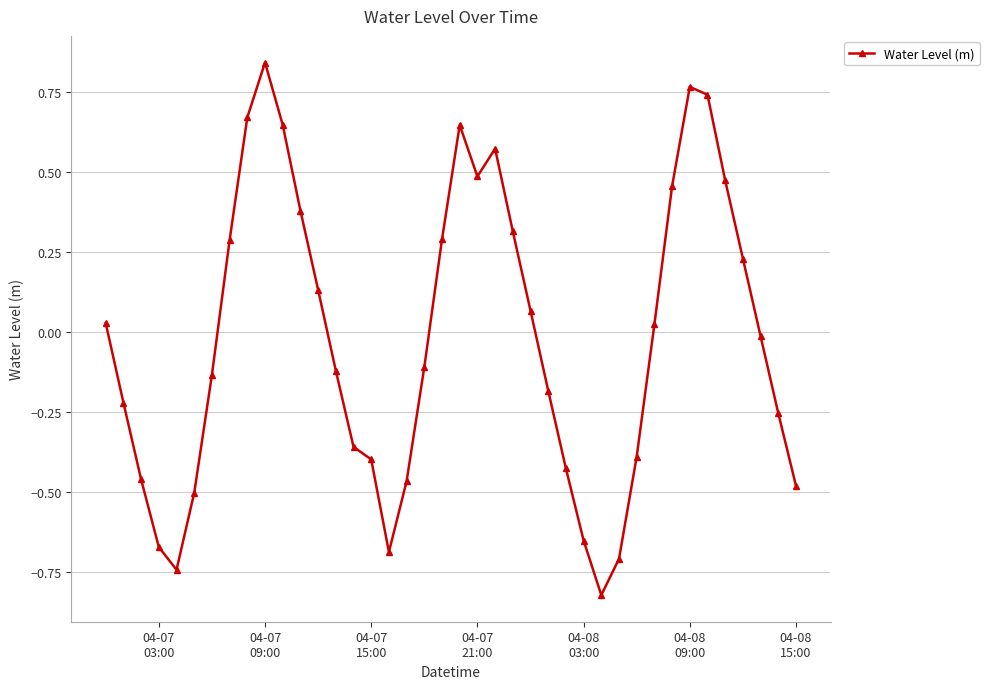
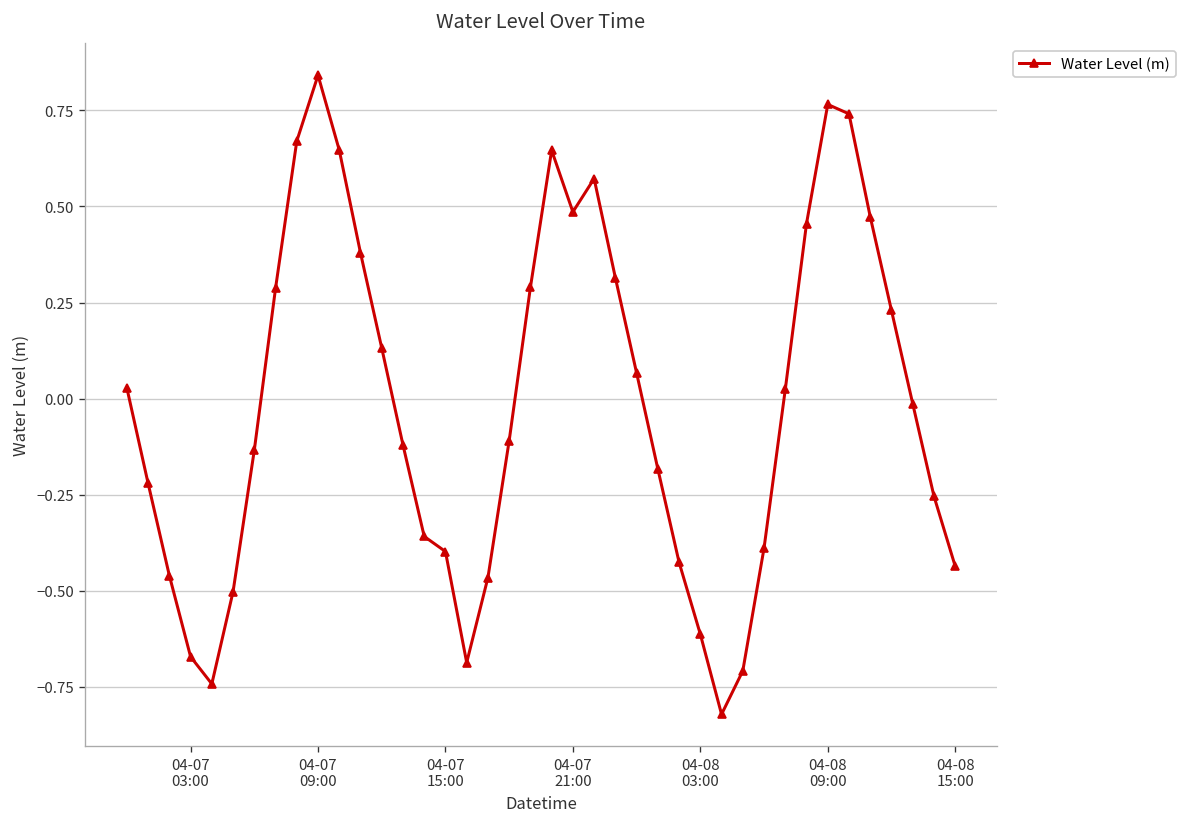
  {
    "04-07 03:00": -0.67,
    "04-07 09:00": 0.84,
    "04-07 15:00": -0.40,
    "04-07 21:00": 0.49,
-   "04-08 03:00": -0.65,
+   "04-08 03:00": -0.61,
    "04-08 09:00": 0.77,
-   "04-08 15:00": -0.48
+   "04-08 15:00": -0.44
  }
